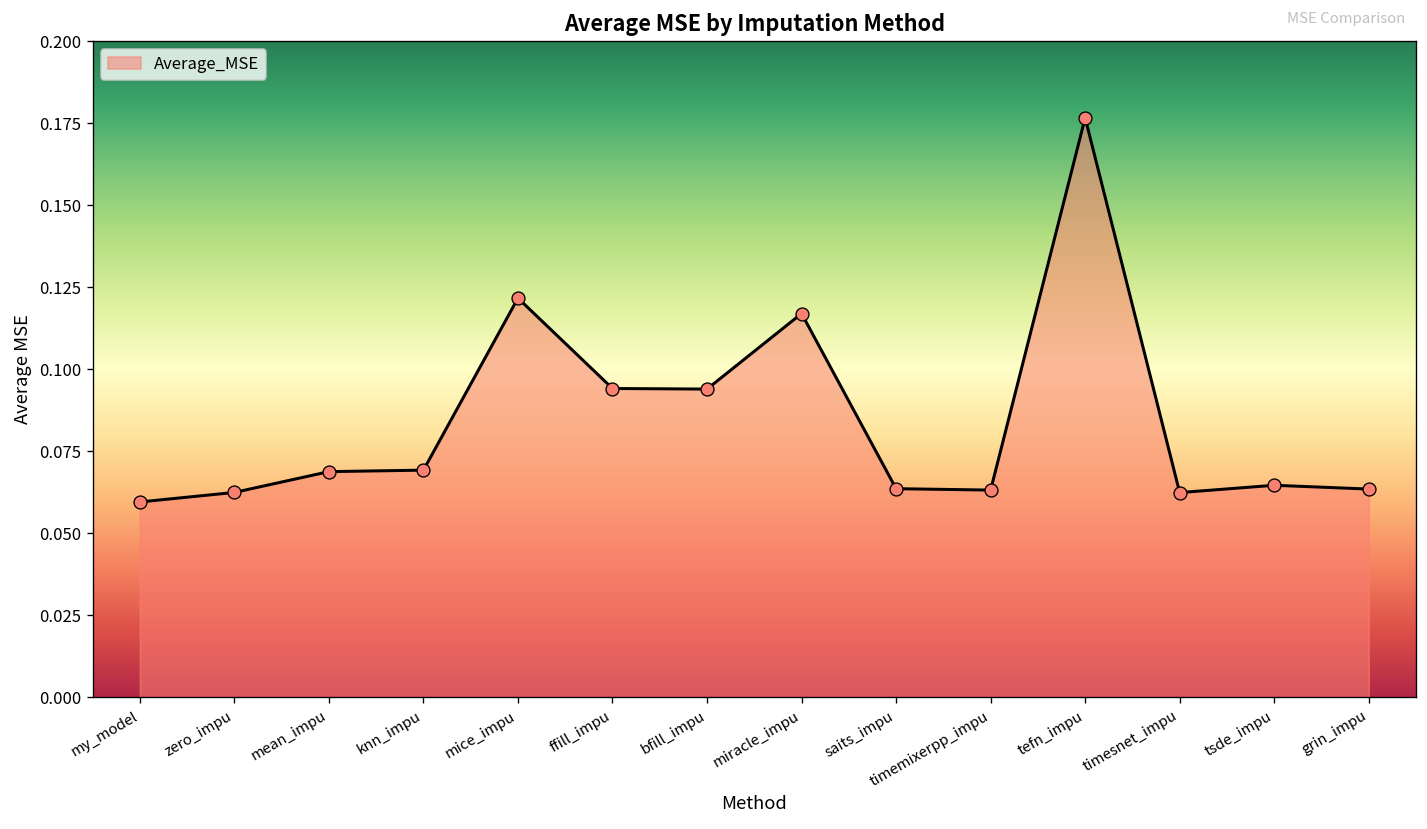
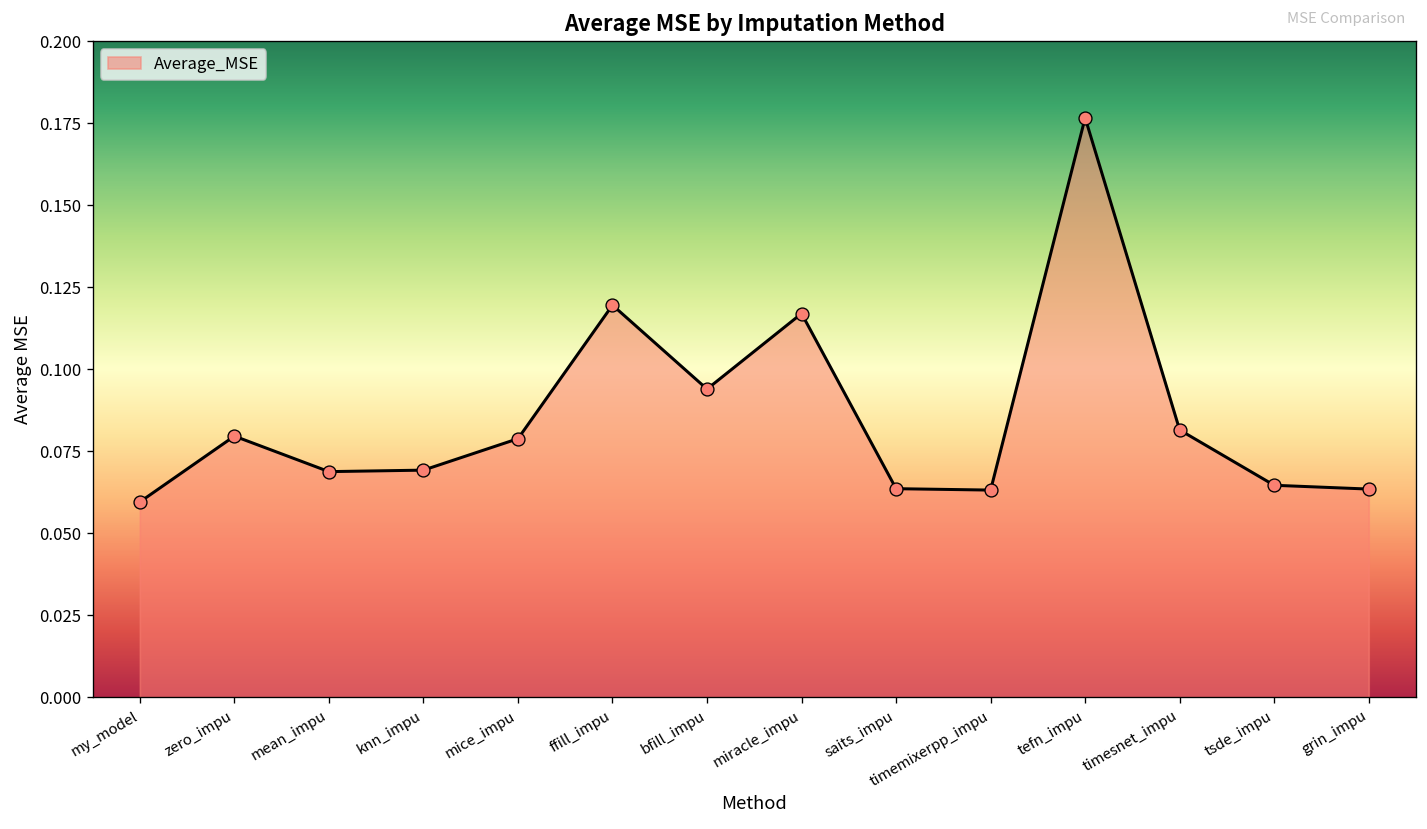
  {
    "my_model": 0.060,
-   "zero_impu": 0.062,
+   "zero_impu": 0.080,
    "mean_impu": 0.069,
    "knn_impu": 0.069,
-   "mice_impu": 0.122,
-   "ffill_impu": 0.094,
+   "mice_impu": 0.079,
+   "ffill_impu": 0.120,
    "bfill_impu": 0.094,
    "miracle_impu": 0.117,
    "saits_impu": 0.064,
    "timemixerpp_impu": 0.063,
    "tefn_impu": 0.177,
-   "timesnet_impu": 0.062,
+   "timesnet_impu": 0.081,
    "tsde_impu": 0.065,
    "grin_impu": 0.063
  }
